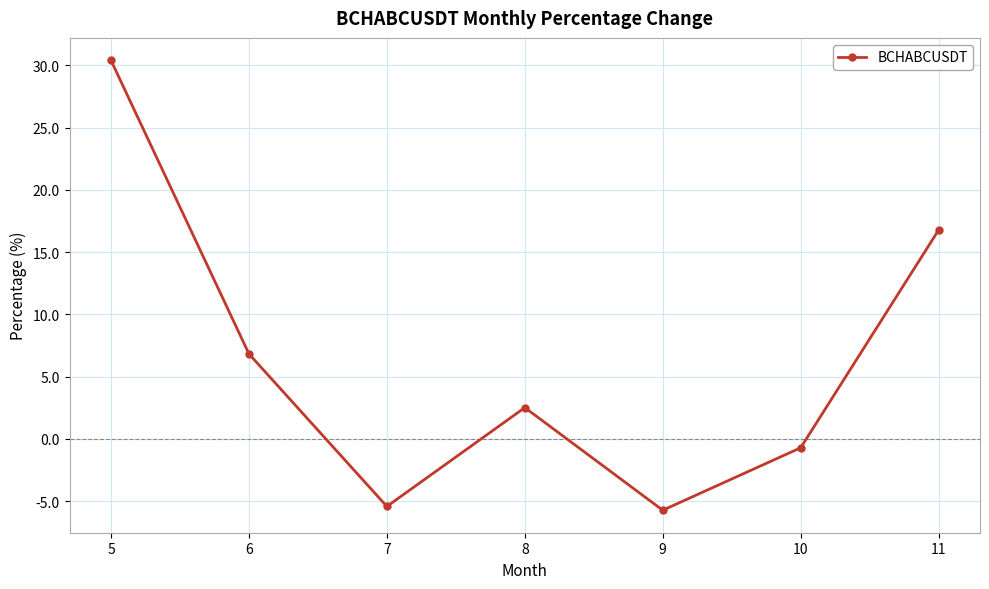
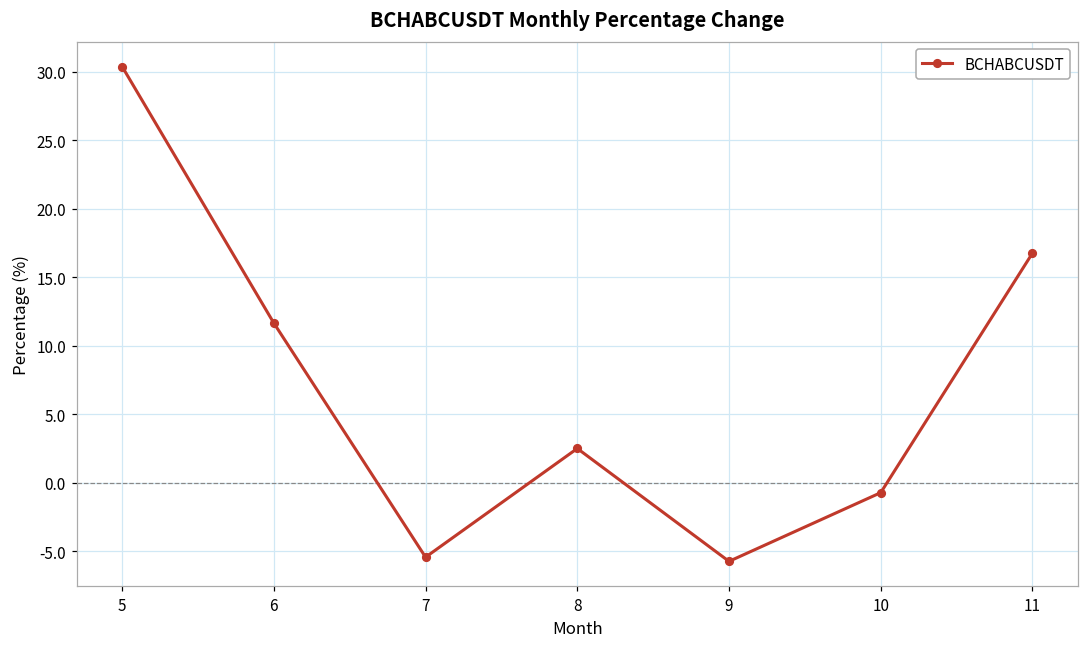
  {
    "5": 30.4,
-   "6": 6.8,
+   "6": 11.7,
    "7": -5.4,
    "8": 2.5,
    "9": -5.7,
    "10": -0.7,
    "11": 16.8
  }
